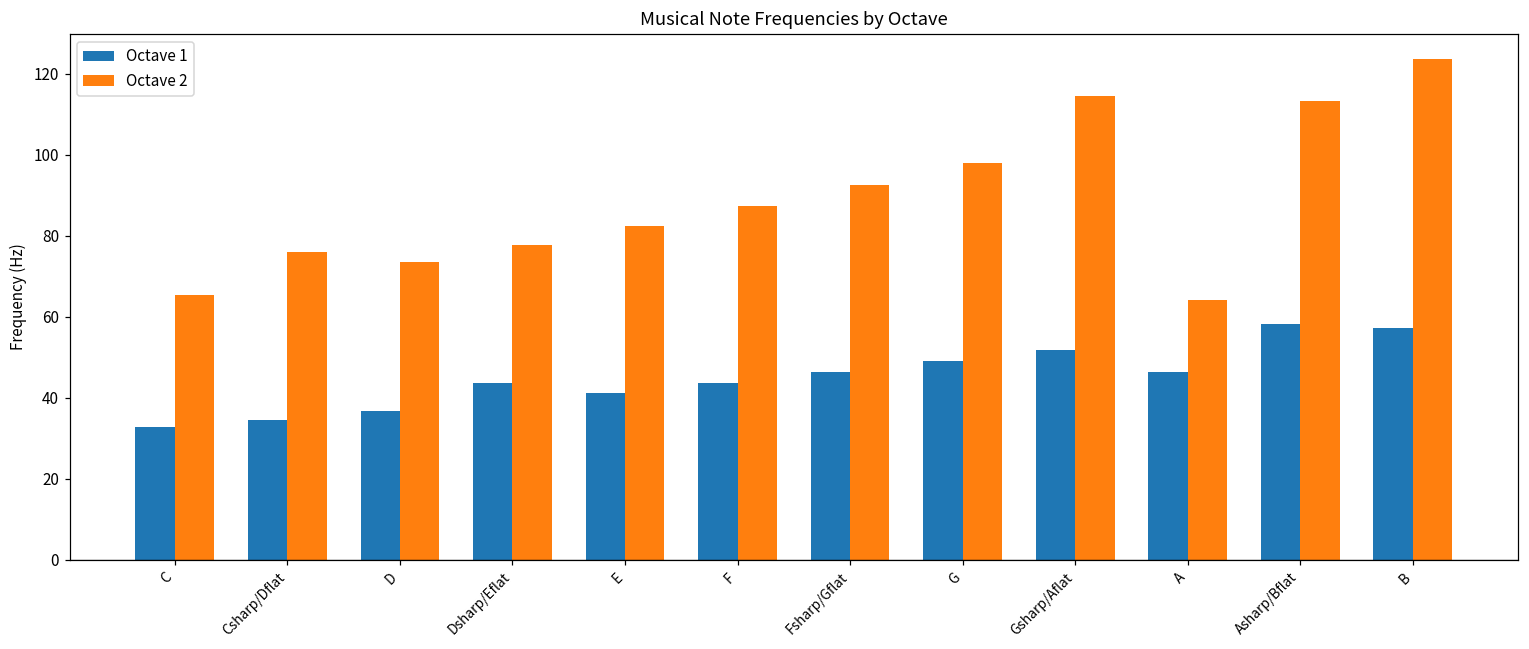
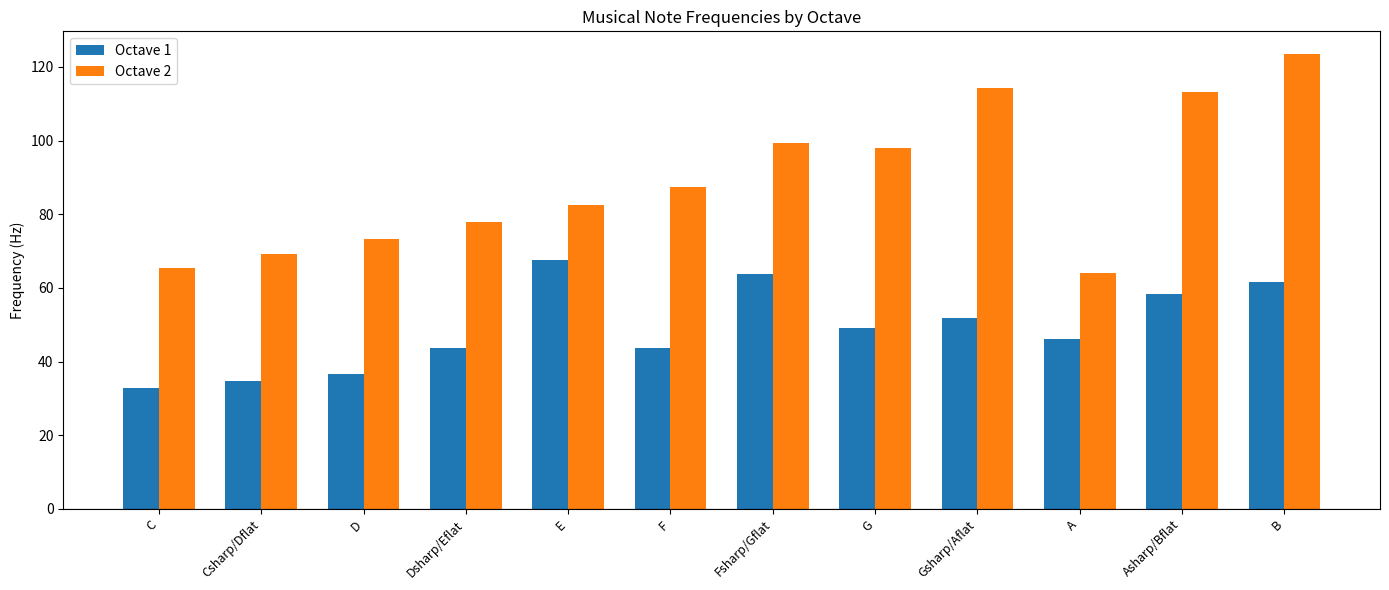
  {
    "Octave 1": {
      "C": 33,
      "Csharp/Dflat": 35,
      "D": 37,
      "Dsharp/Eflat": 44,
-     "E": 41,
+     "E": 68,
      "F": 44,
-     "Fsharp/Gflat": 46,
+     "Fsharp/Gflat": 64,
      "G": 49,
      "Gsharp/Aflat": 52,
      "A": 46,
      "Asharp/Bflat": 58,
-     "B": 57
+     "B": 62
    },
    "Octave 2": {
      "C": 65,
-     "Csharp/Dflat": 76,
+     "Csharp/Dflat": 69,
      "D": 73,
      "Dsharp/Eflat": 78,
      "E": 82,
      "F": 87,
-     "Fsharp/Gflat": 93,
+     "Fsharp/Gflat": 99,
      "G": 98,
      "Gsharp/Aflat": 114,
      "A": 64,
      "Asharp/Bflat": 113,
      "B": 124
    }
  }
